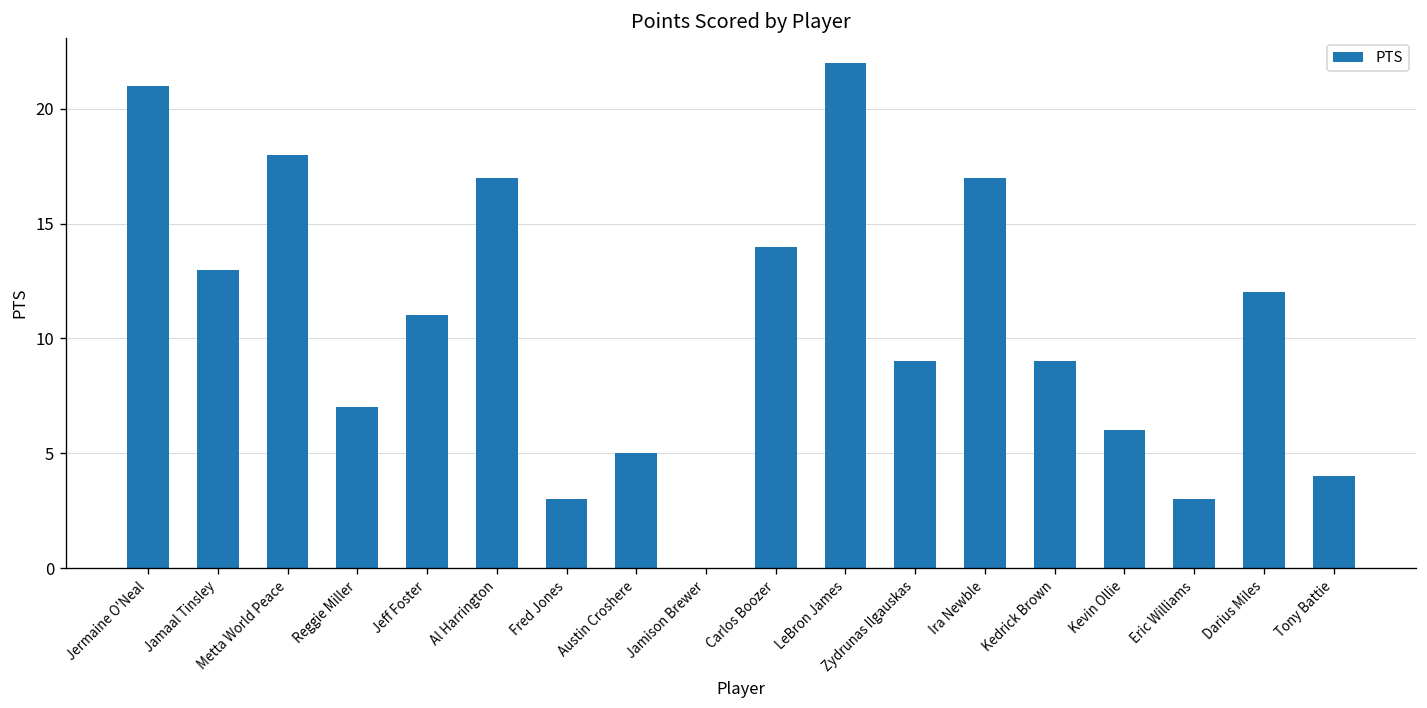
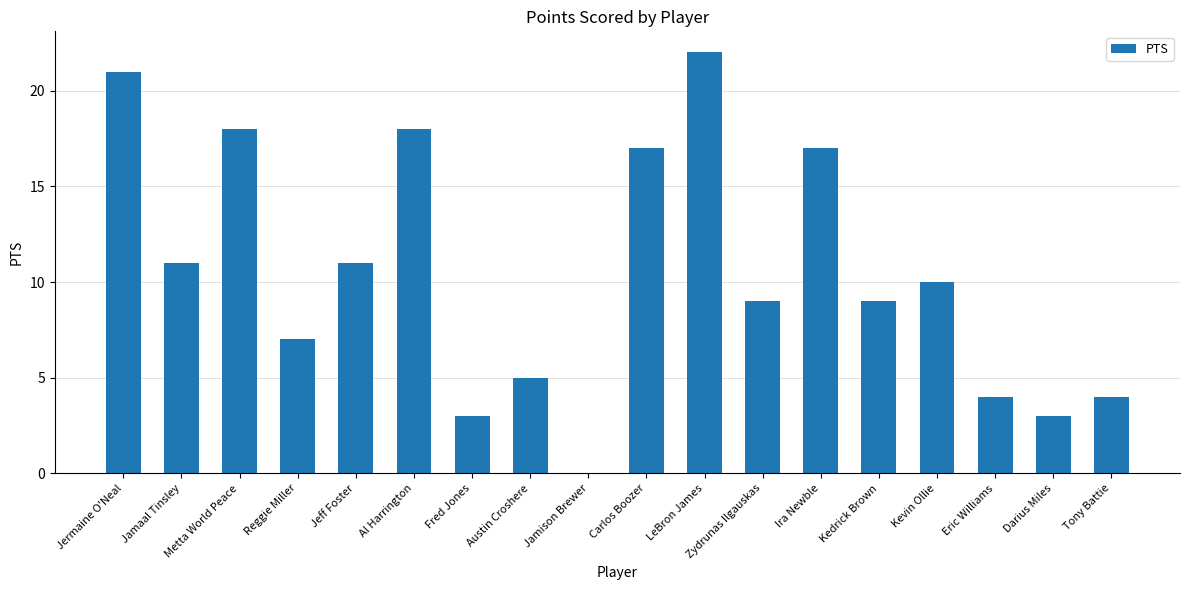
  {
    "Jermaine O'Neal": 21,
-   "Jamaal Tinsley": 13,
+   "Jamaal Tinsley": 11,
    "Metta World Peace": 18,
    "Reggie Miller": 7,
    "Jeff Foster": 11,
-   "Al Harrington": 17,
+   "Al Harrington": 18,
    "Fred Jones": 3,
    "Austin Croshere": 5,
    "Jamison Brewer": 0,
-   "Carlos Boozer": 14,
+   "Carlos Boozer": 17,
    "LeBron James": 22,
    "Zydrunas Ilgauskas": 9,
    "Ira Newble": 17,
    "Kedrick Brown": 9,
-   "Kevin Ollie": 6,
-   "Eric Williams": 3,
-   "Darius Miles": 12,
+   "Kevin Ollie": 10,
+   "Eric Williams": 4,
+   "Darius Miles": 3,
    "Tony Battie": 4
  }
